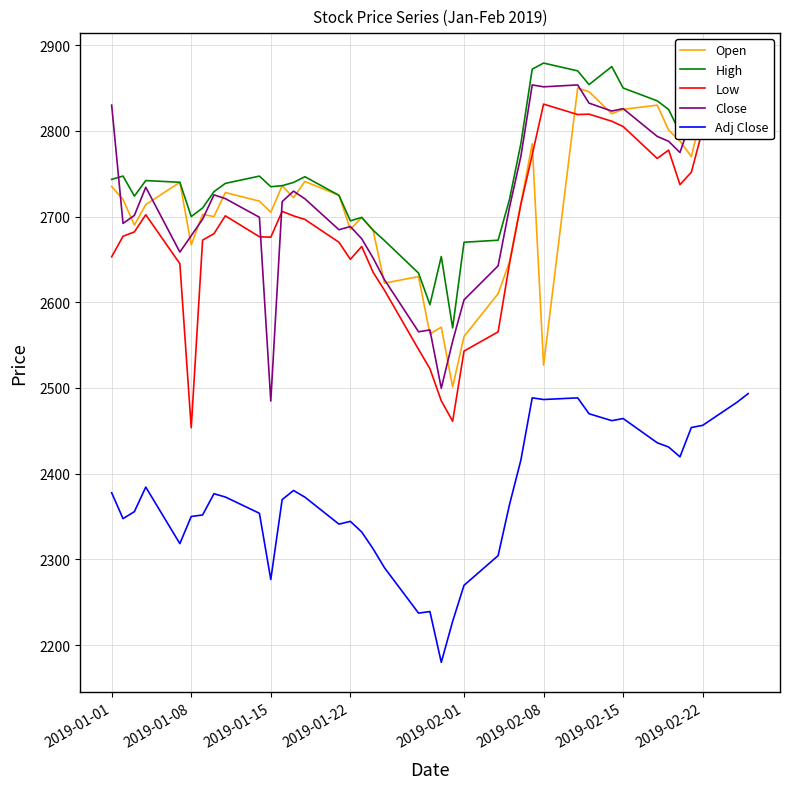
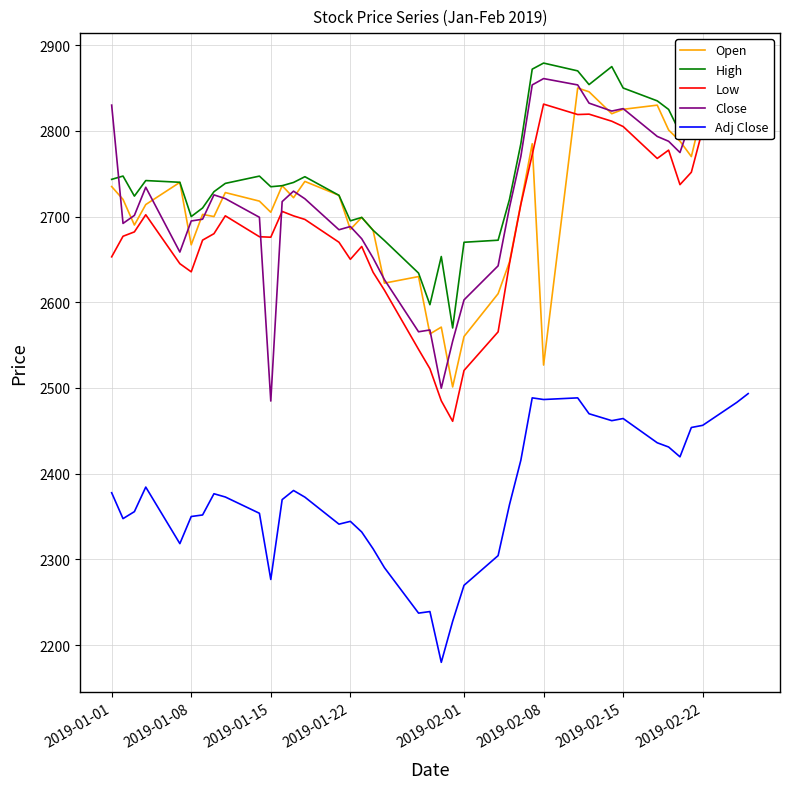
  {
    "Open": {
      "2019-01-01": 2740,
      "2019-01-08": 2670,
      "2019-01-15": 2710,
      "2019-01-22": 2690,
      "2019-02-01": 2560,
      "2019-02-08": 2530
    },
    "High": {
      "2019-01-01": 2740,
      "2019-01-08": 2700,
      "2019-01-15": 2730,
      "2019-01-22": 2700,
      "2019-02-01": 2670,
      "2019-02-08": 2880,
      "2019-02-15": 2850
    },
    "Low": {
      "2019-01-01": 2650,
-     "2019-01-08": 2450,
+     "2019-01-08": 2640,
      "2019-01-15": 2680,
      "2019-01-22": 2650,
-     "2019-02-01": 2540,
+     "2019-02-01": 2520,
      "2019-02-08": 2830,
      "2019-02-15": 2810
    },
    "Close": {
      "2019-01-01": 2830,
-     "2019-01-08": 2680,
+     "2019-01-08": 2690,
      "2019-01-15": 2480,
      "2019-01-22": 2690,
      "2019-02-01": 2600,
-     "2019-02-08": 2850
+     "2019-02-08": 2860
    },
    "Adj Close": {
      "2019-01-01": 2380,
      "2019-01-08": 2350,
      "2019-01-15": 2280,
      "2019-01-22": 2340,
      "2019-02-01": 2270,
      "2019-02-08": 2490,
      "2019-02-15": 2460,
      "2019-02-22": 2460
    }
  }
